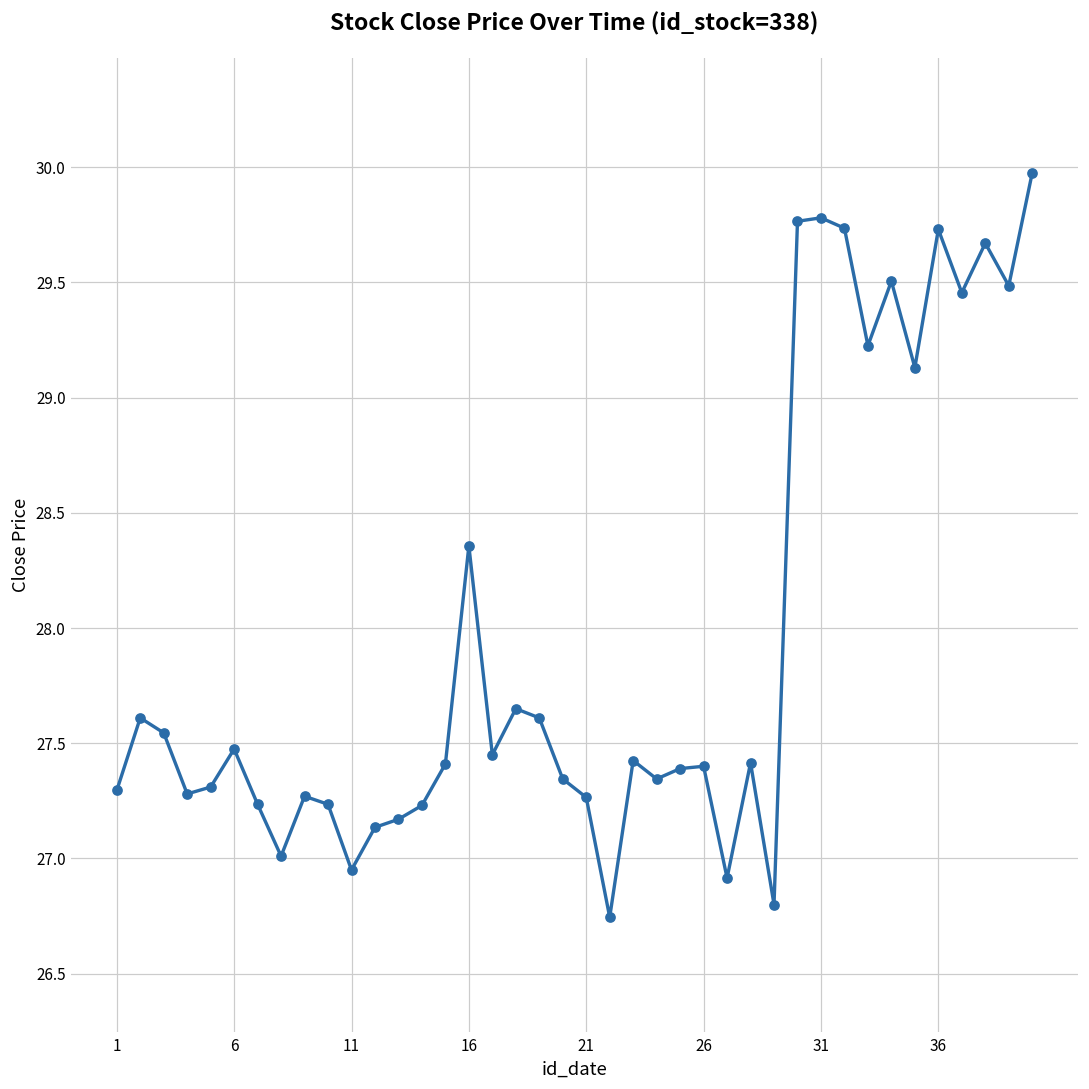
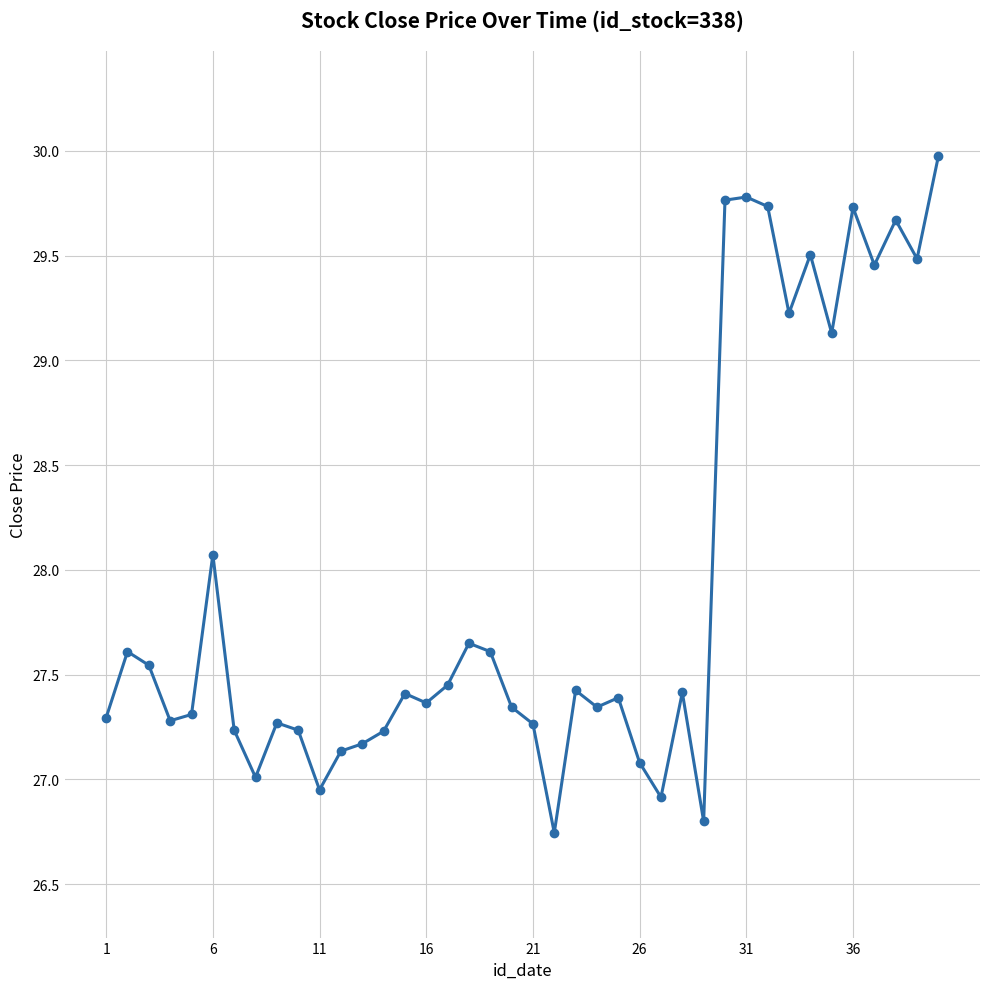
  {
    "1": 27.30,
-   "6": 27.48,
+   "6": 28.07,
    "11": 26.95,
-   "16": 28.36,
+   "16": 27.37,
    "21": 27.27,
-   "26": 27.40,
+   "26": 27.08,
    "31": 29.78,
    "36": 29.73
  }
